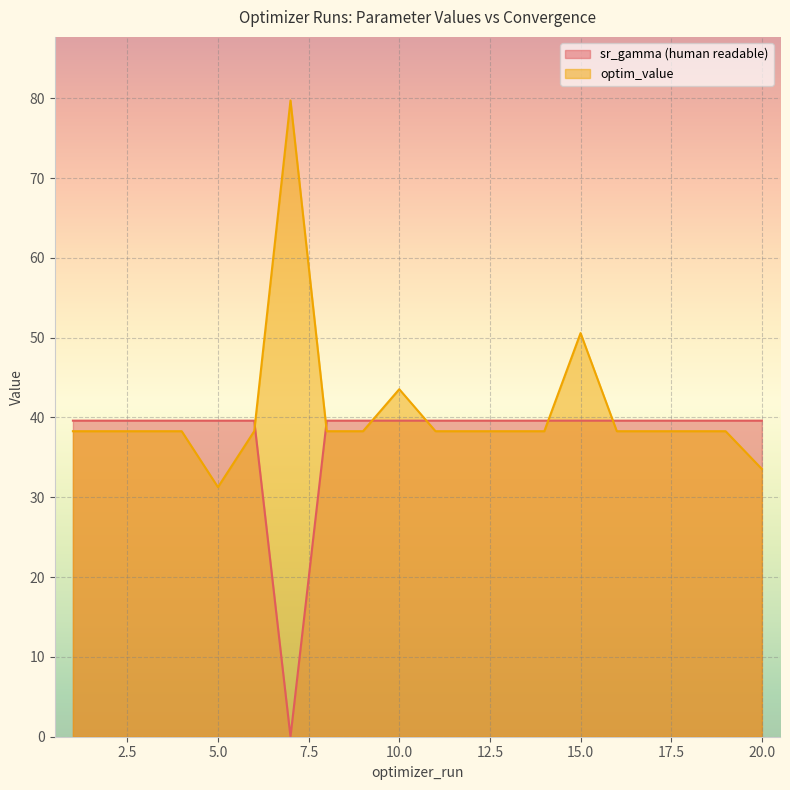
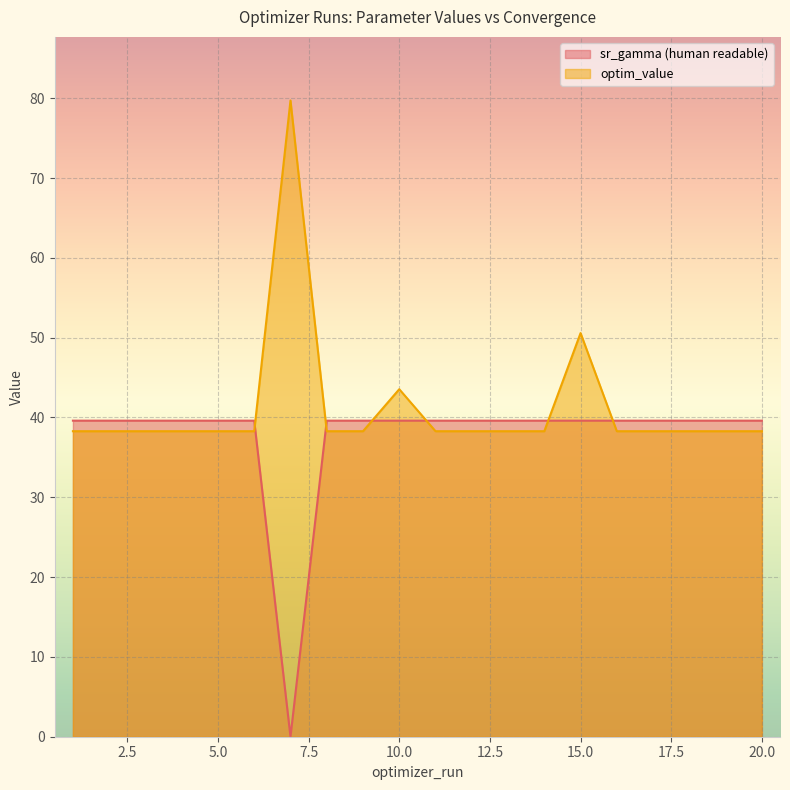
  {
    "sr_gamma (human readable)": {
      "5.0": 40,
      "10.0": 40,
      "15.0": 40,
      "20.0": 40
    },
    "optim_value": {
-     "5.0": 31,
+     "5.0": 38,
      "10.0": 44,
      "15.0": 51,
-     "20.0": 34
+     "20.0": 38
    }
  }
